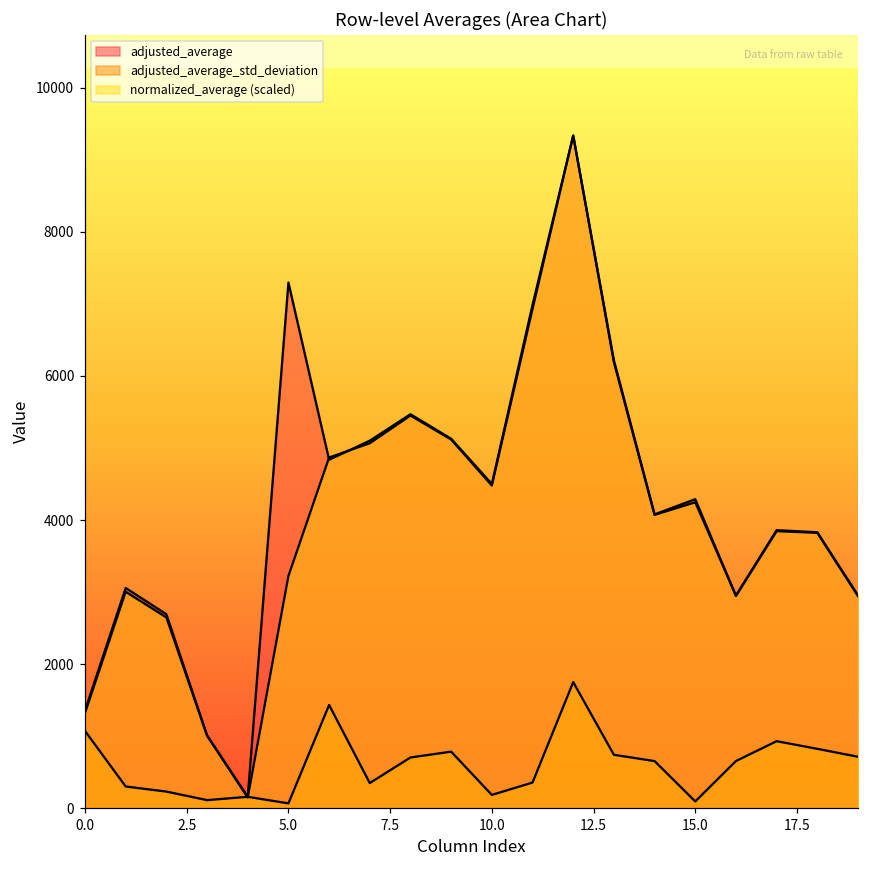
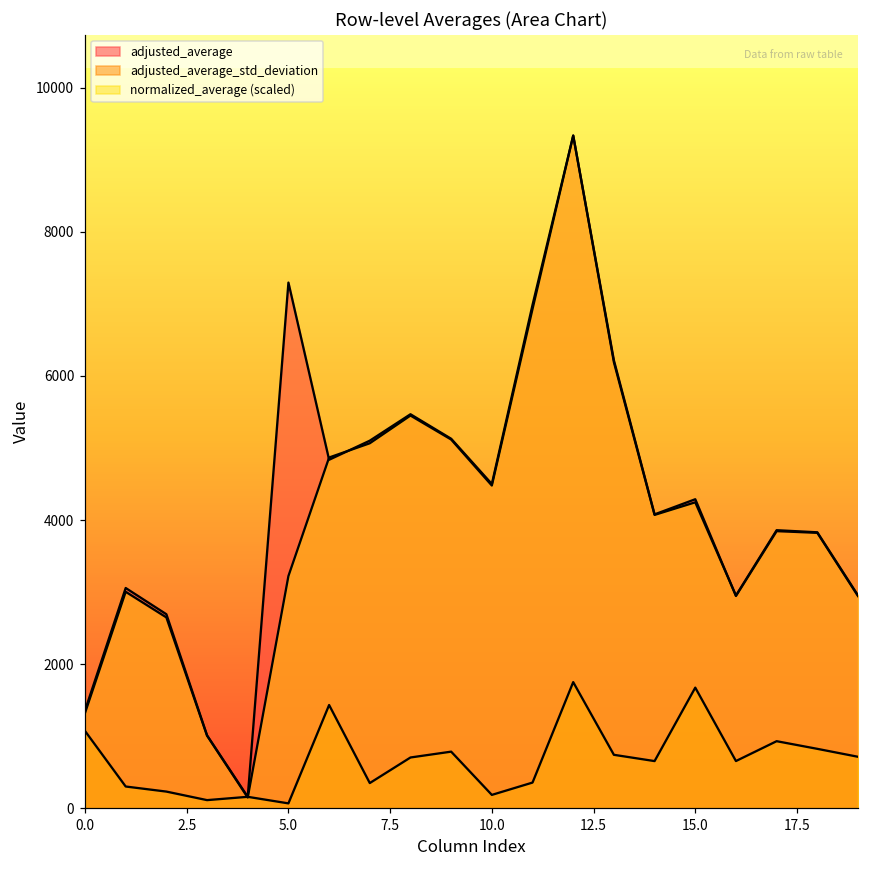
  {
    "adjusted_average": {
      "5.0": 7300,
      "15.0": 4300
    },
    "adjusted_average_std_deviation": {
      "0.0": 1100,
      "5.0": 100,
      "10.0": 200,
-     "15.0": 100
+     "15.0": 1700
    },
    "normalized_average (scaled)": {
      "5.0": 3200,
      "15.0": 4200
    }
  }
